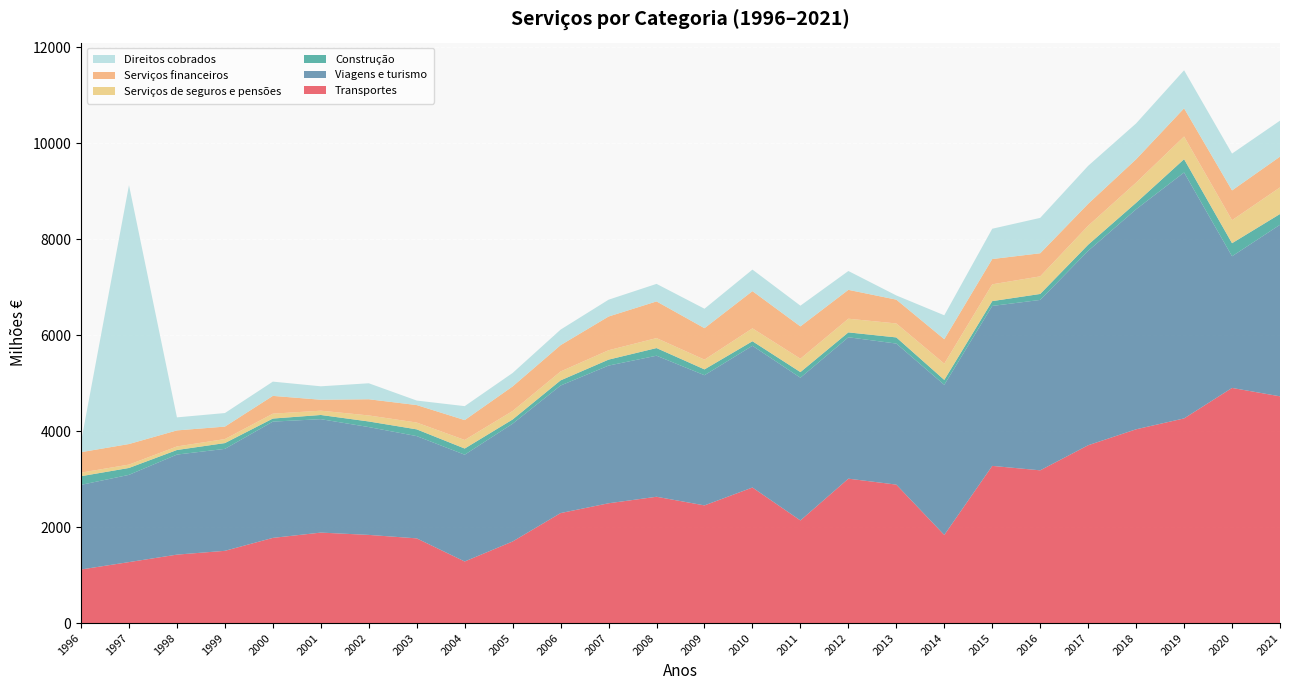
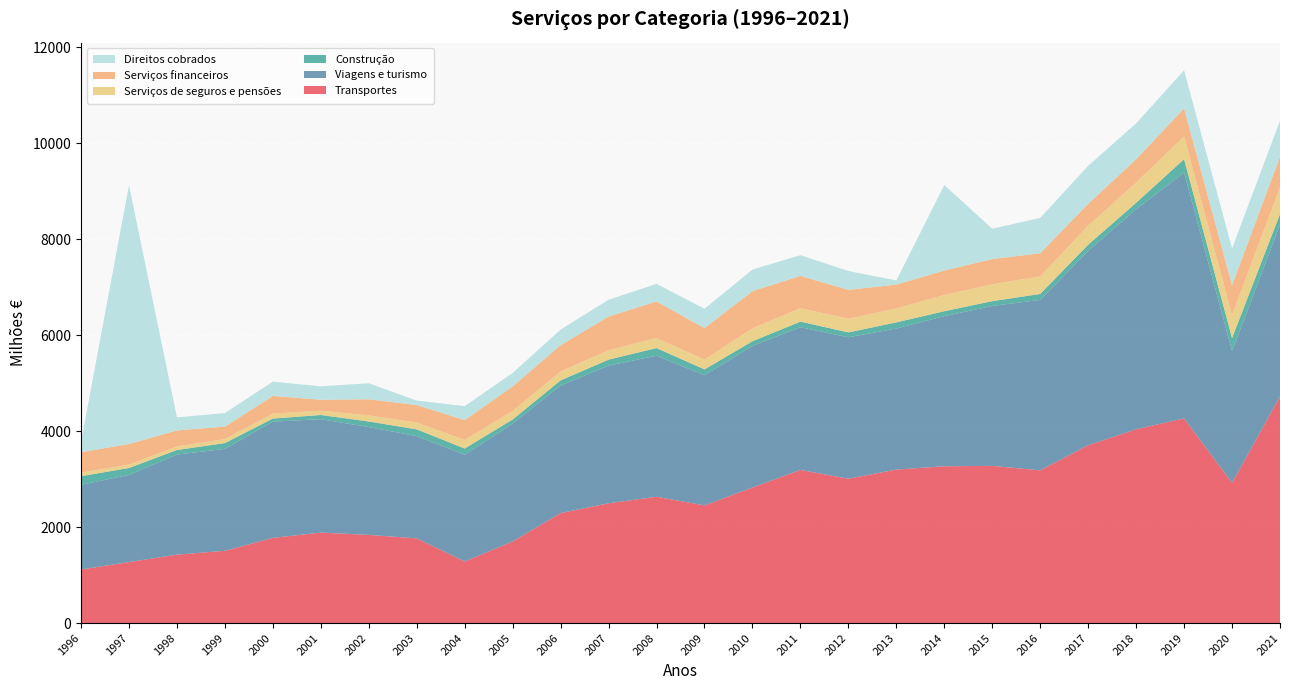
  {
    "Transportes": {
      "1996": 1100,
      "1997": 1300,
      "1998": 1400,
      "1999": 1500,
      "2000": 1800,
      "2001": 1900,
      "2002": 1800,
      "2003": 1800,
      "2004": 1300,
      "2005": 1700,
      "2006": 2300,
      "2007": 2500,
      "2008": 2600,
      "2009": 2500,
      "2010": 2800,
-     "2011": 2100,
+     "2011": 3200,
      "2012": 3000,
-     "2013": 2900,
-     "2014": 1800,
+     "2013": 3200,
+     "2014": 3300,
      "2015": 3300,
      "2016": 3200,
      "2017": 3700,
      "2018": 4000,
      "2019": 4300,
-     "2020": 4900,
+     "2020": 2900,
      "2021": 4700
    },
    "Direitos cobrados": {
      "1996": 200,
      "1997": 5400,
      "1998": 300,
      "1999": 300,
      "2000": 300,
      "2001": 300,
      "2002": 300,
      "2003": 100,
      "2004": 300,
      "2005": 300,
      "2006": 300,
      "2007": 400,
      "2008": 400,
      "2009": 400,
      "2010": 400,
      "2011": 400,
      "2012": 400,
      "2013": 100,
-     "2014": 500,
+     "2014": 1800,
      "2015": 600,
      "2016": 700,
      "2017": 800,
      "2018": 700,
      "2019": 800,
      "2020": 800,
      "2021": 700
    }
  }
